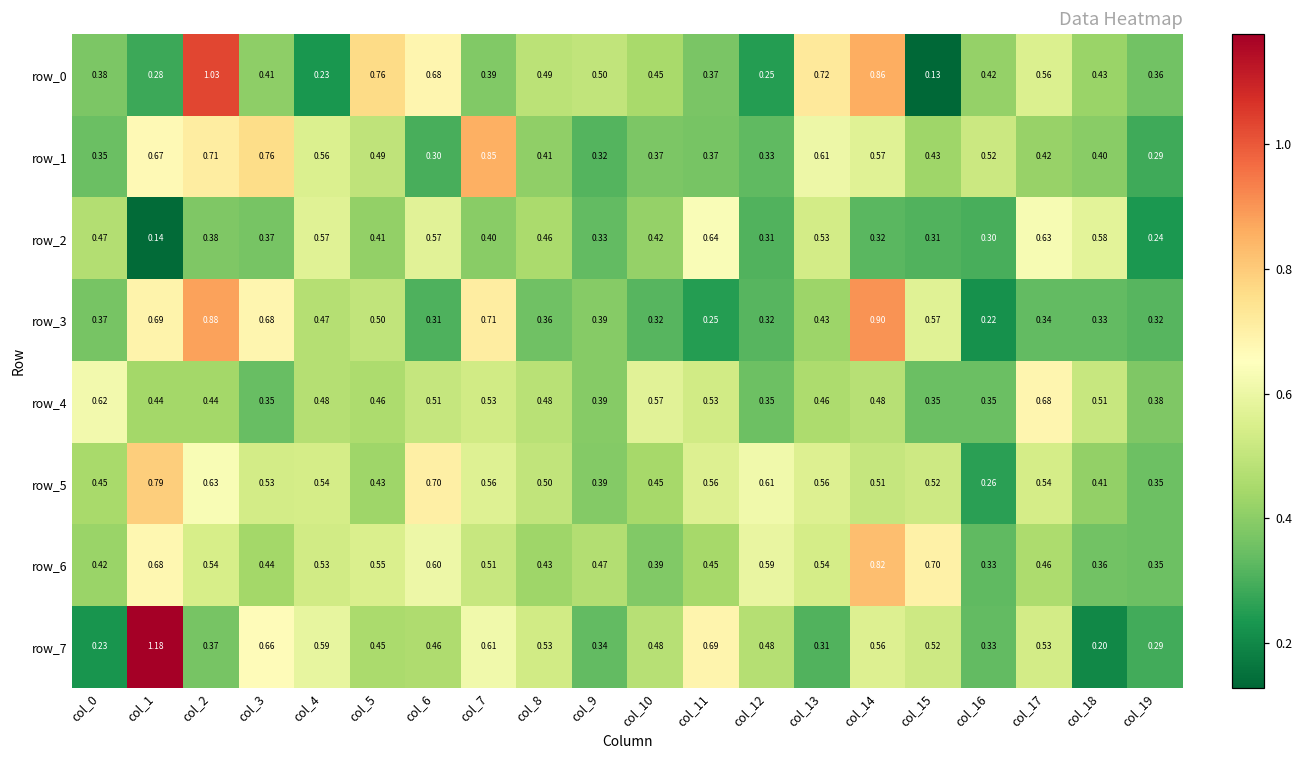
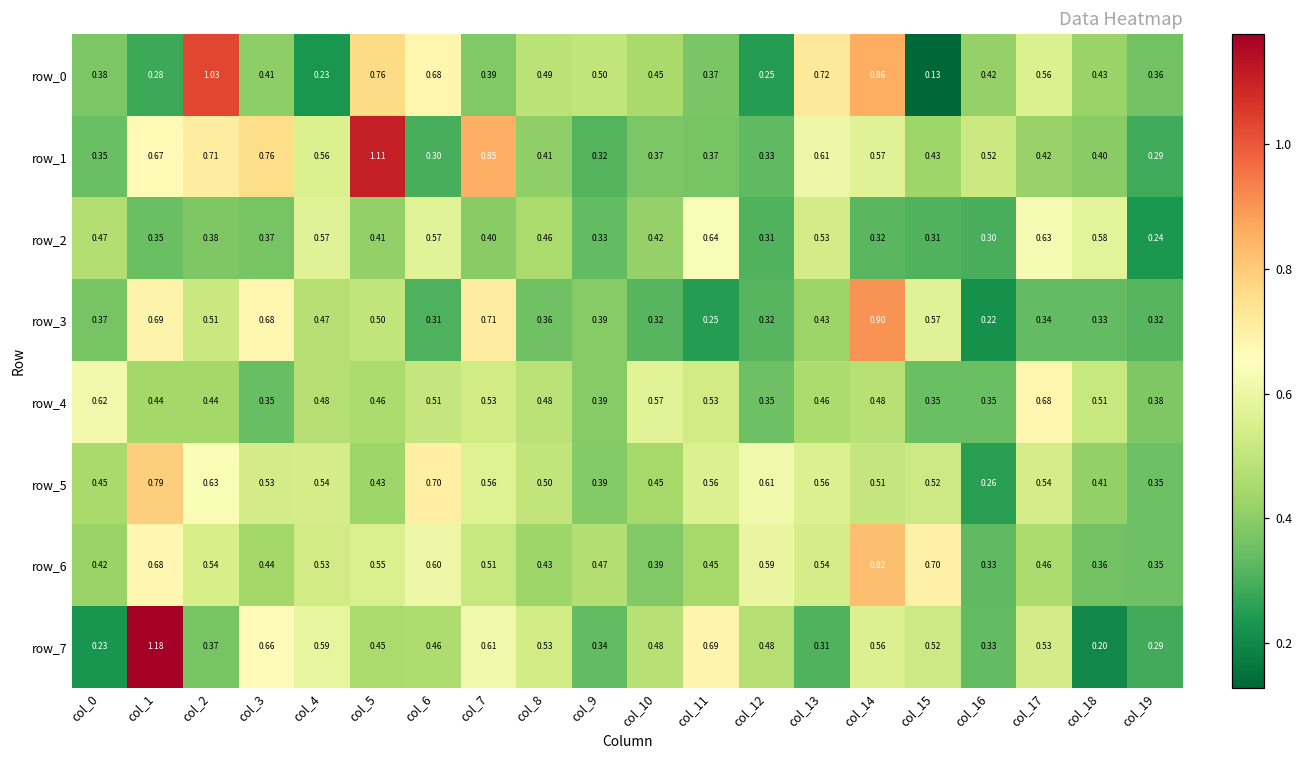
  {
    "row_0": {
      "col_0": 0.38,
      "col_1": 0.28,
      "col_2": 1.03,
      "col_3": 0.41,
      "col_4": 0.23,
      "col_5": 0.76,
      "col_6": 0.68,
      "col_7": 0.39,
      "col_8": 0.49,
      "col_9": 0.50,
      "col_10": 0.45,
      "col_11": 0.37,
      "col_12": 0.25,
      "col_13": 0.72,
      "col_14": 0.86,
      "col_15": 0.13,
      "col_16": 0.42,
      "col_17": 0.56,
      "col_18": 0.43,
      "col_19": 0.36
    },
    "row_1": {
      "col_0": 0.35,
      "col_1": 0.67,
      "col_2": 0.71,
      "col_3": 0.76,
      "col_4": 0.56,
-     "col_5": 0.49,
+     "col_5": 1.11,
      "col_6": 0.30,
      "col_7": 0.85,
      "col_8": 0.41,
      "col_9": 0.32,
      "col_10": 0.37,
      "col_11": 0.37,
      "col_12": 0.33,
      "col_13": 0.61,
      "col_14": 0.57,
      "col_15": 0.43,
      "col_16": 0.52,
      "col_17": 0.42,
      "col_18": 0.40,
      "col_19": 0.29
    },
    "row_2": {
      "col_0": 0.47,
-     "col_1": 0.14,
+     "col_1": 0.35,
      "col_2": 0.38,
      "col_3": 0.37,
      "col_4": 0.57,
      "col_5": 0.41,
      "col_6": 0.57,
      "col_7": 0.40,
      "col_8": 0.46,
      "col_9": 0.33,
      "col_10": 0.42,
      "col_11": 0.64,
      "col_12": 0.31,
      "col_13": 0.53,
      "col_14": 0.32,
      "col_15": 0.31,
      "col_16": 0.30,
      "col_17": 0.63,
      "col_18": 0.58,
      "col_19": 0.24
    },
    "row_3": {
      "col_0": 0.37,
      "col_1": 0.69,
-     "col_2": 0.88,
+     "col_2": 0.51,
      "col_3": 0.68,
      "col_4": 0.47,
      "col_5": 0.50,
      "col_6": 0.31,
      "col_7": 0.71,
      "col_8": 0.36,
      "col_9": 0.39,
      "col_10": 0.32,
      "col_11": 0.25,
      "col_12": 0.32,
      "col_13": 0.43,
      "col_14": 0.90,
      "col_15": 0.57,
      "col_16": 0.22,
      "col_17": 0.34,
      "col_18": 0.33,
      "col_19": 0.32
    },
    "row_4": {
      "col_0": 0.62,
      "col_1": 0.44,
      "col_2": 0.44,
      "col_3": 0.35,
      "col_4": 0.48,
      "col_5": 0.46,
      "col_6": 0.51,
      "col_7": 0.53,
      "col_8": 0.48,
      "col_9": 0.39,
      "col_10": 0.57,
      "col_11": 0.53,
      "col_12": 0.35,
      "col_13": 0.46,
      "col_14": 0.48,
      "col_15": 0.35,
      "col_16": 0.35,
      "col_17": 0.68,
      "col_18": 0.51,
      "col_19": 0.38
    },
    "row_5": {
      "col_0": 0.45,
      "col_1": 0.79,
      "col_2": 0.63,
      "col_3": 0.53,
      "col_4": 0.54,
      "col_5": 0.43,
      "col_6": 0.70,
      "col_7": 0.56,
      "col_8": 0.50,
      "col_9": 0.39,
      "col_10": 0.45,
      "col_11": 0.56,
      "col_12": 0.61,
      "col_13": 0.56,
      "col_14": 0.51,
      "col_15": 0.52,
      "col_16": 0.26,
      "col_17": 0.54,
      "col_18": 0.41,
      "col_19": 0.35
    },
    "row_6": {
      "col_0": 0.42,
      "col_1": 0.68,
      "col_2": 0.54,
      "col_3": 0.44,
      "col_4": 0.53,
      "col_5": 0.55,
      "col_6": 0.60,
      "col_7": 0.51,
      "col_8": 0.43,
      "col_9": 0.47,
      "col_10": 0.39,
      "col_11": 0.45,
      "col_12": 0.59,
      "col_13": 0.54,
      "col_14": 0.82,
      "col_15": 0.70,
      "col_16": 0.33,
      "col_17": 0.46,
      "col_18": 0.36,
      "col_19": 0.35
    },
    "row_7": {
      "col_0": 0.23,
      "col_1": 1.18,
      "col_2": 0.37,
      "col_3": 0.66,
      "col_4": 0.59,
      "col_5": 0.45,
      "col_6": 0.46,
      "col_7": 0.61,
      "col_8": 0.53,
      "col_9": 0.34,
      "col_10": 0.48,
      "col_11": 0.69,
      "col_12": 0.48,
      "col_13": 0.31,
      "col_14": 0.56,
      "col_15": 0.52,
      "col_16": 0.33,
      "col_17": 0.53,
      "col_18": 0.20,
      "col_19": 0.29
    }
  }
